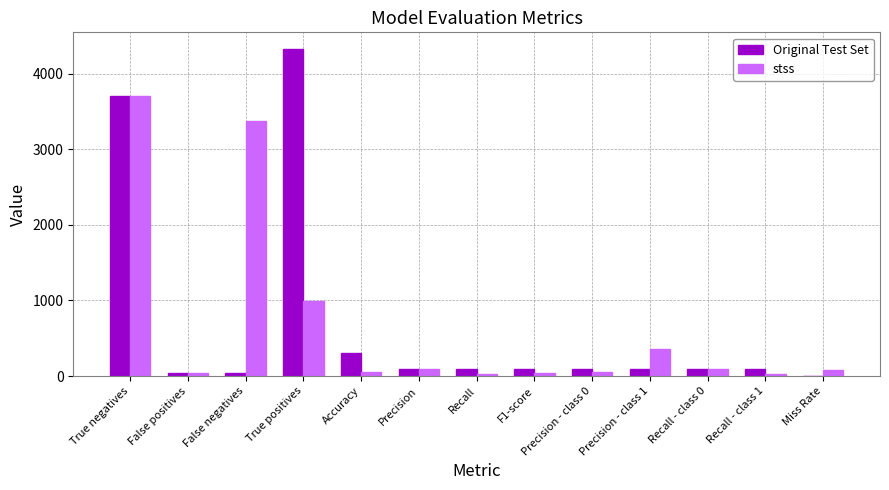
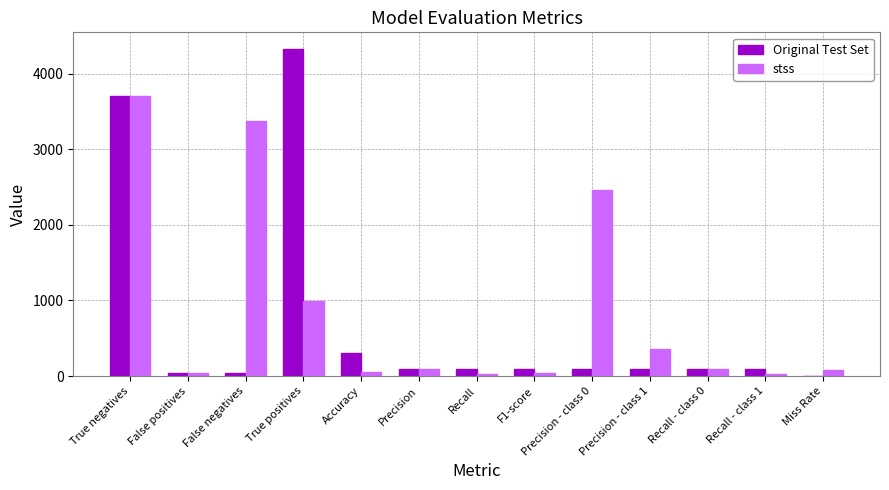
  {
    "Original Test Set": {
      "True negatives": 3700,
      "False positives": 0,
      "False negatives": 0,
      "True positives": 4300,
      "Accuracy": 300,
      "Precision": 100,
      "Recall": 100,
      "F1-score": 100,
      "Precision - class 0": 100,
      "Precision - class 1": 100,
      "Recall - class 0": 100,
      "Recall - class 1": 100
    },
    "stss": {
      "True negatives": 3700,
      "False positives": 0,
      "False negatives": 3400,
      "True positives": 1000,
      "Accuracy": 100,
      "Precision": 100,
      "F1-score": 0,
-     "Precision - class 0": 100,
+     "Precision - class 0": 2500,
      "Precision - class 1": 400,
      "Recall - class 0": 100,
      "Miss Rate": 100
    }
  }
